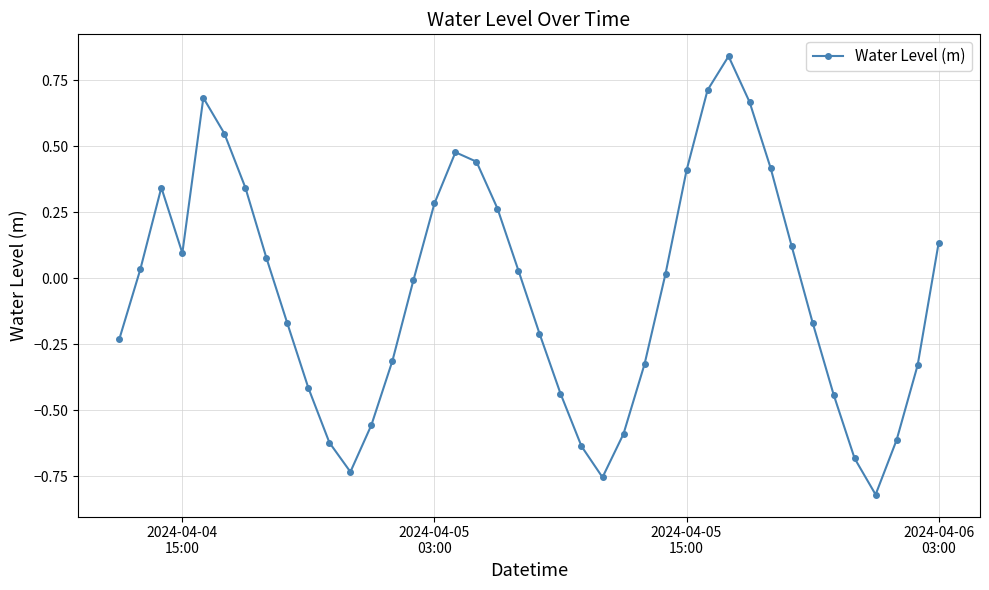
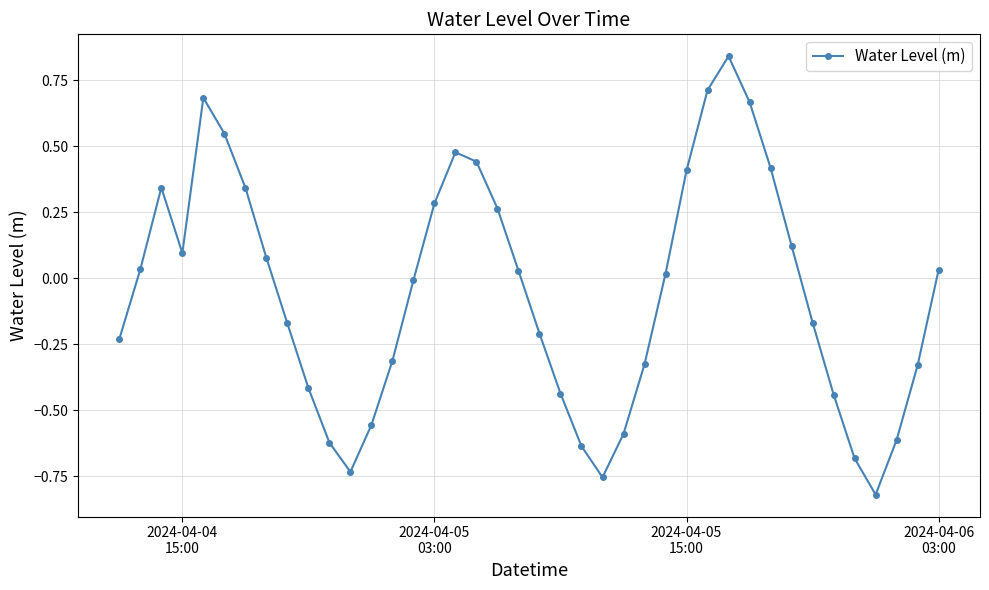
  {
    "2024-04-04 15:00": 0.10,
    "2024-04-05 03:00": 0.28,
    "2024-04-05 15:00": 0.41,
-   "2024-04-06 03:00": 0.13
+   "2024-04-06 03:00": 0.03
  }
